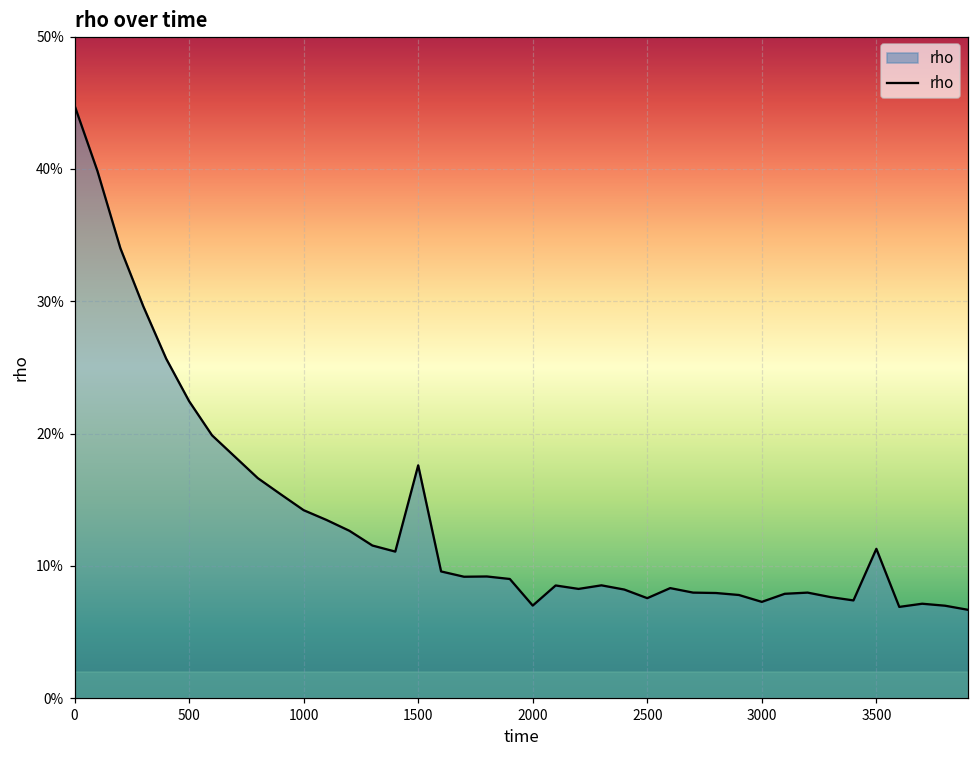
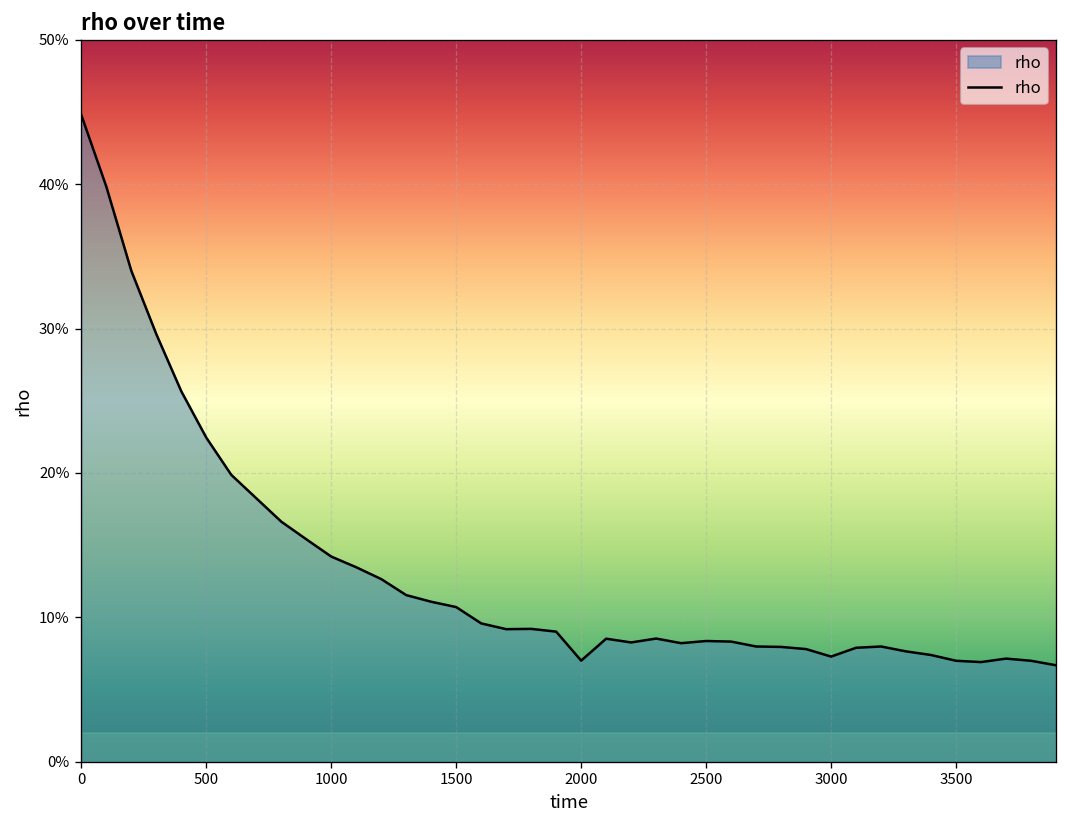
  {
    "0": "44.8%",
    "500": "22.5%",
    "1000": "14.2%",
-   "1500": "17.6%",
+   "1500": "10.7%",
    "2000": "7.0%",
-   "2500": "7.6%",
+   "2500": "8.4%",
    "3000": "7.3%",
-   "3500": "11.3%"
+   "3500": "7.0%"
  }
